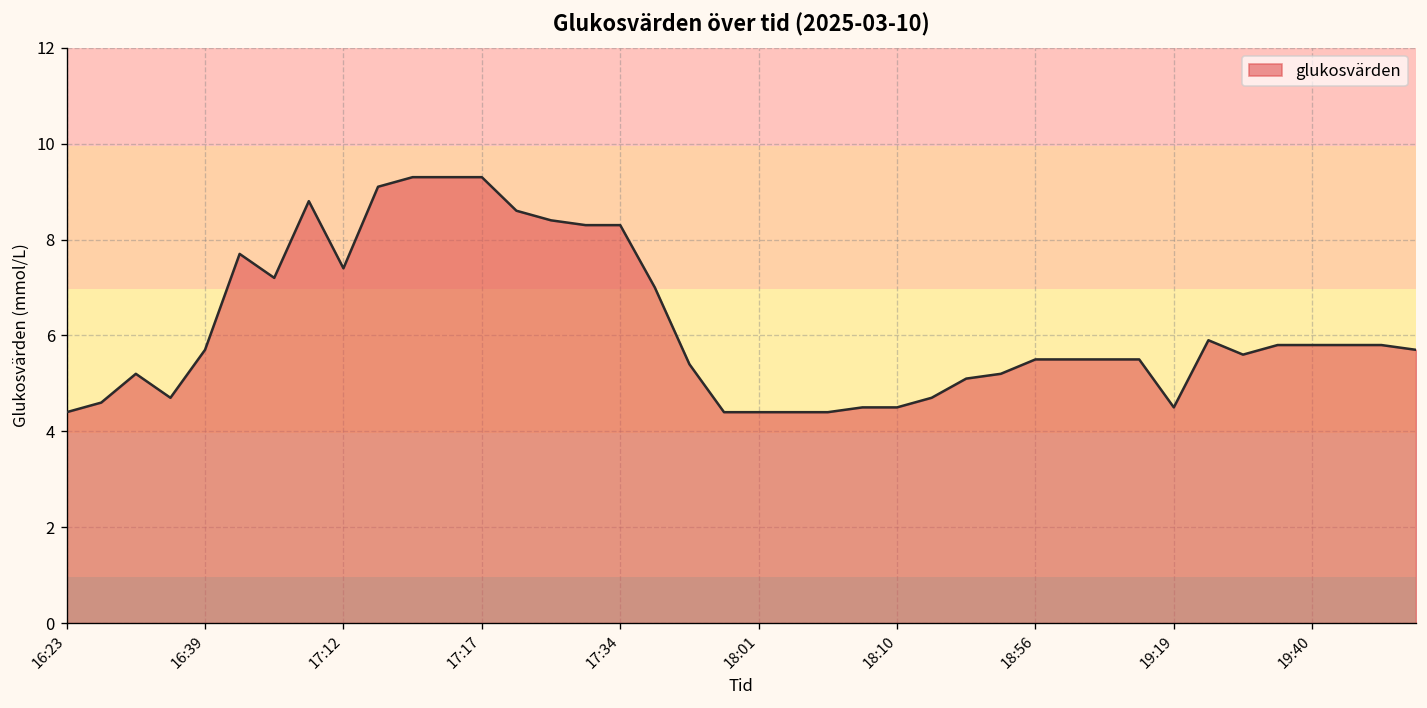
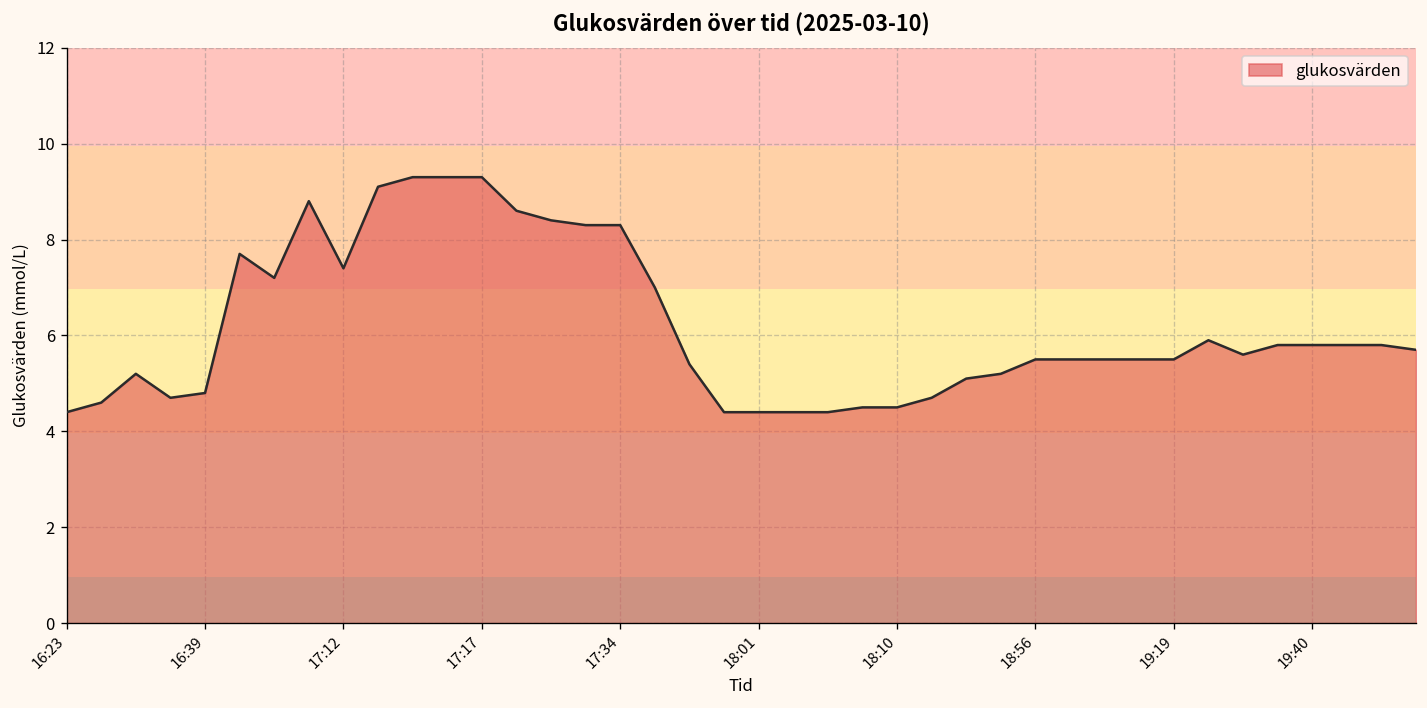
  {
    "16:23": 4.4,
-   "16:39": 5.7,
+   "16:39": 4.8,
    "17:12": 7.4,
    "17:17": 9.3,
    "17:34": 8.3,
    "18:10": 4.5,
    "18:56": 5.5,
-   "19:19": 4.5
+   "19:19": 5.5
  }
